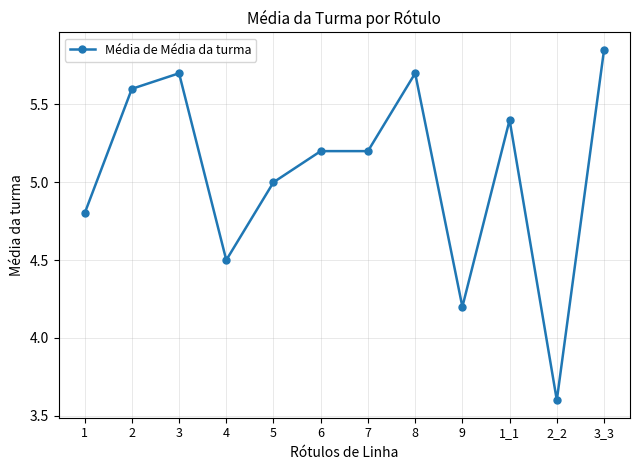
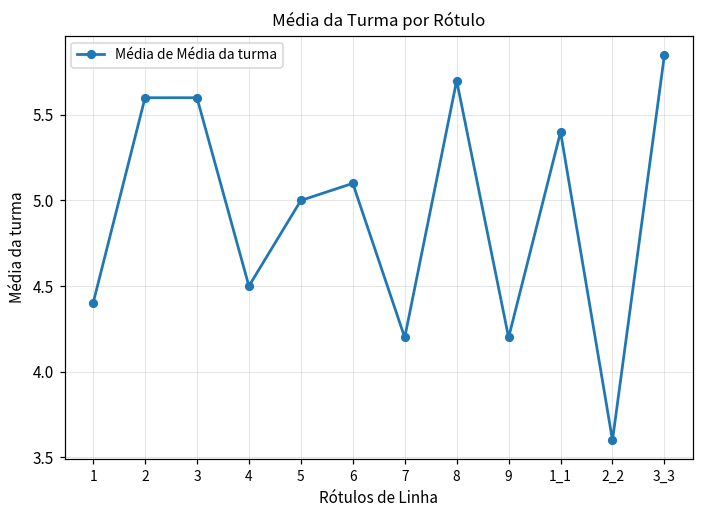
  {
-   "1": 4.8,
+   "1": 4.4,
    "2": 5.6,
-   "3": 5.7,
+   "3": 5.6,
    "4": 4.5,
    "5": 5.0,
-   "6": 5.2,
-   "7": 5.2,
+   "6": 5.1,
+   "7": 4.2,
    "8": 5.7,
    "9": 4.2,
    "1_1": 5.4,
    "2_2": 3.6,
    "3_3": 5.85
  }
